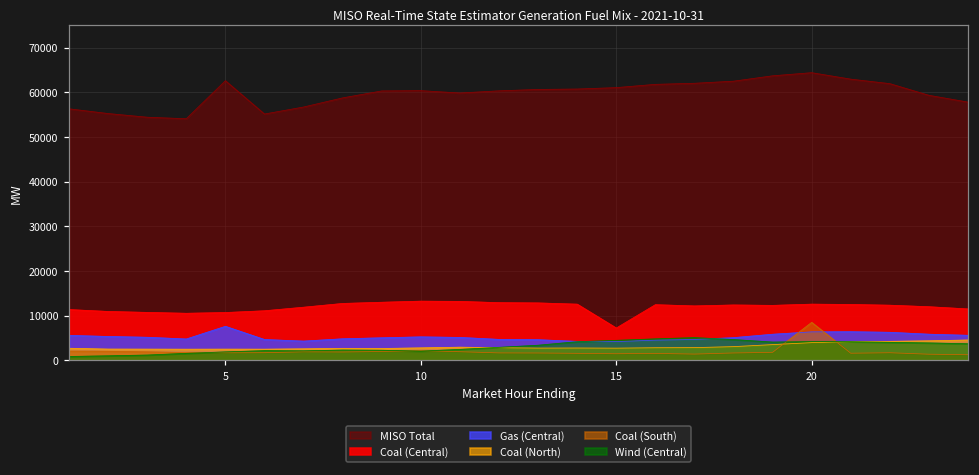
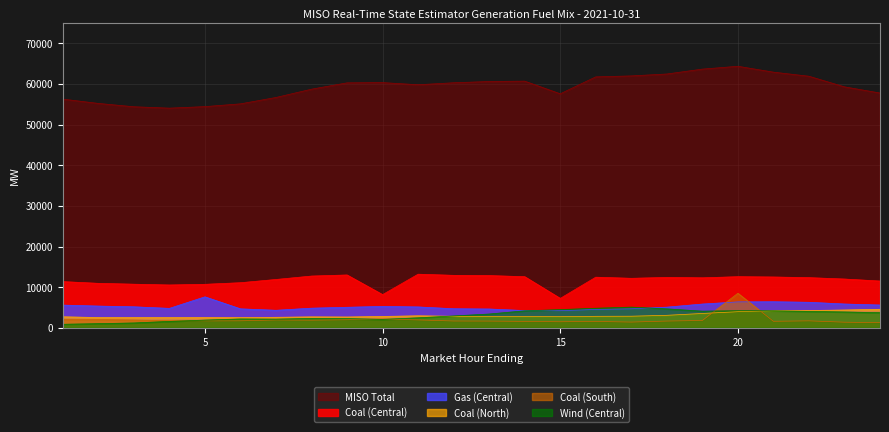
  {
    "MISO Total": {
-     "5": 63000,
+     "5": 54000,
      "10": 60000,
-     "15": 61000,
+     "15": 58000,
      "20": 64000
    },
    "Coal (Central)": {
      "5": 11000,
-     "10": 13000,
+     "10": 8000,
      "15": 7000,
      "20": 13000
    },
    "Gas (Central)": {
      "5": 8000,
      "10": 5000,
      "20": 6000
    },
    "Coal (North)": {
      "10": 3000,
      "15": 3000
    },
    "Coal (South)": {
      "15": 1000,
      "20": 9000
    }
  }
